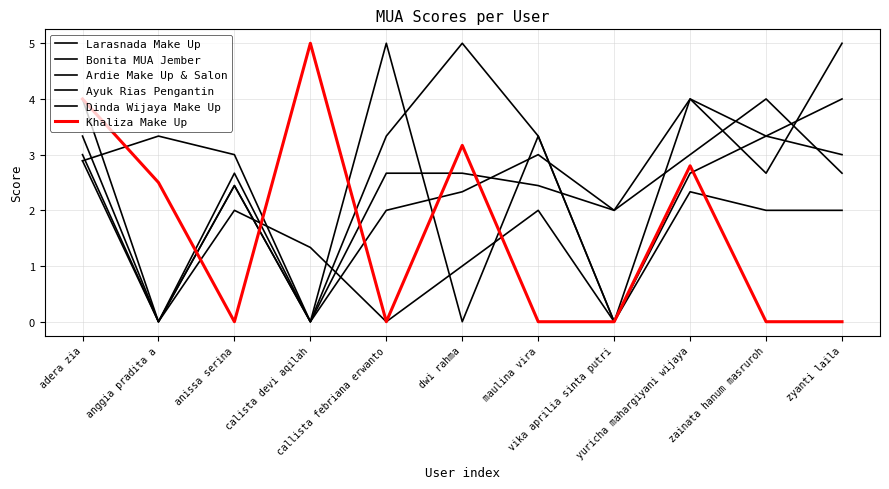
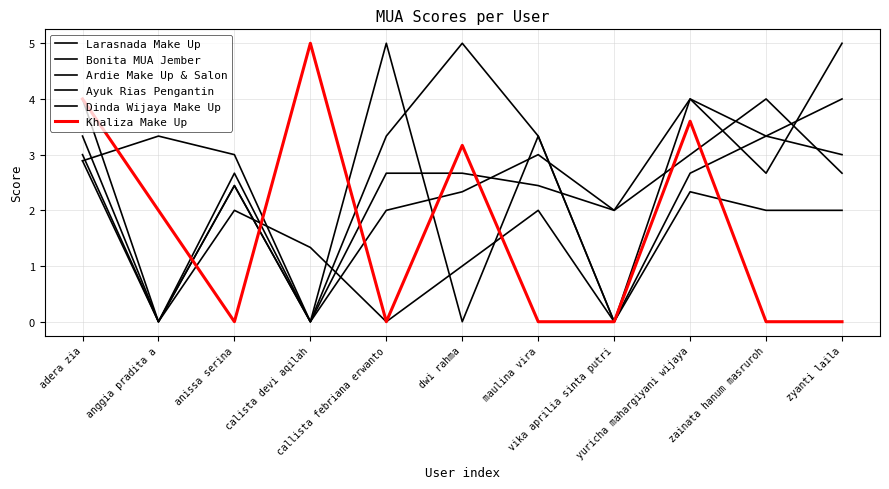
  {
    "Khaliza Make Up": {
-     "anggia pradita a": 2.5,
+     "anggia pradita a": 2.0,
      "anissa serina": 0.0,
      "calista devi aqilah": 5.0,
      "dwi rahma": 3.2,
      "maulina vira": 0.0,
-     "yuricha mahargiyani wijaya": 2.8,
+     "yuricha mahargiyani wijaya": 3.6,
      "zainata hanum masruroh": 0.0,
      "zyanti laila": 0.0
    }
  }
